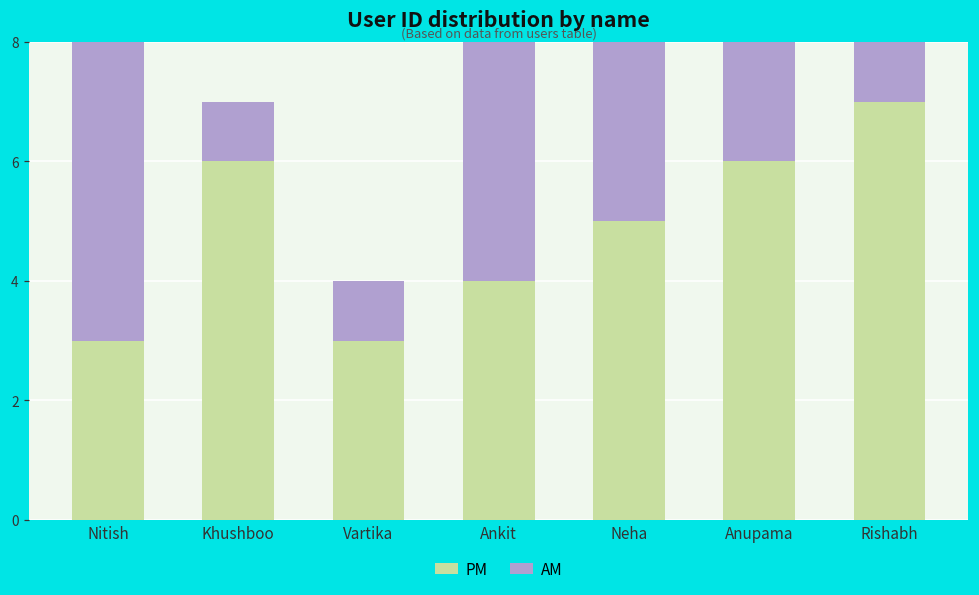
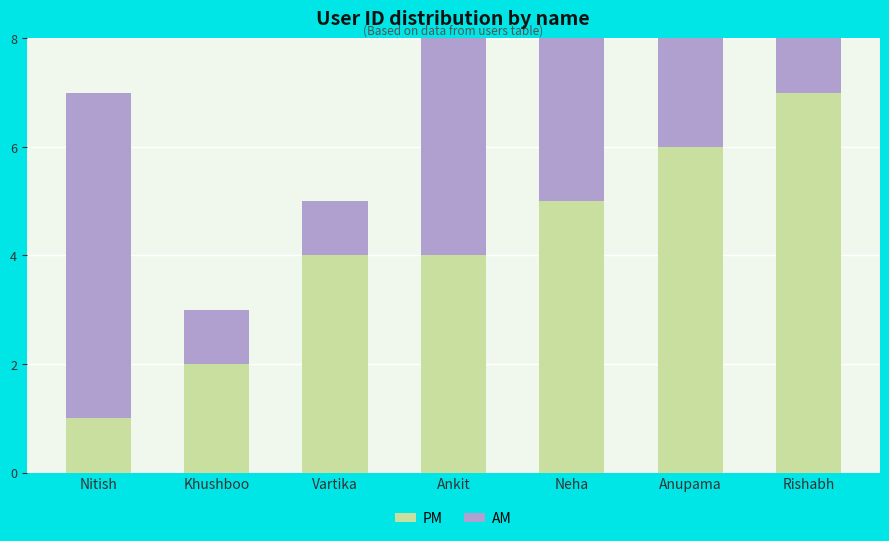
  {
    "PM": {
-     "Nitish": 3,
-     "Khushboo": 6,
-     "Vartika": 3,
+     "Nitish": 1,
+     "Khushboo": 2,
+     "Vartika": 4,
      "Ankit": 4,
      "Neha": 5,
      "Anupama": 6,
      "Rishabh": 7
    },
    "AM": {
      "Khushboo": 1,
      "Vartika": 1,
      "Ankit": 4
    }
  }
